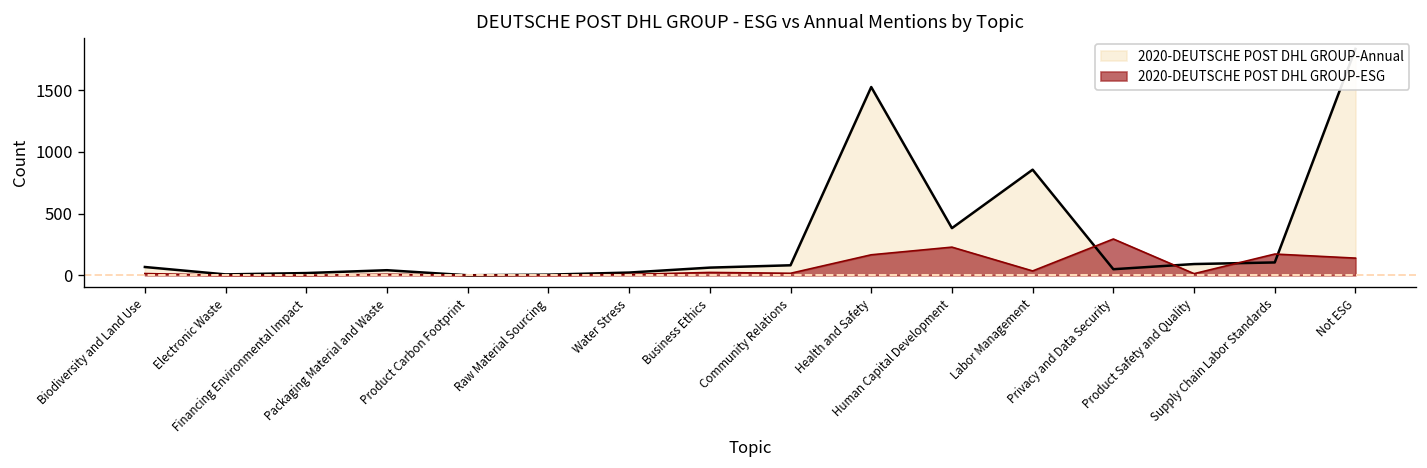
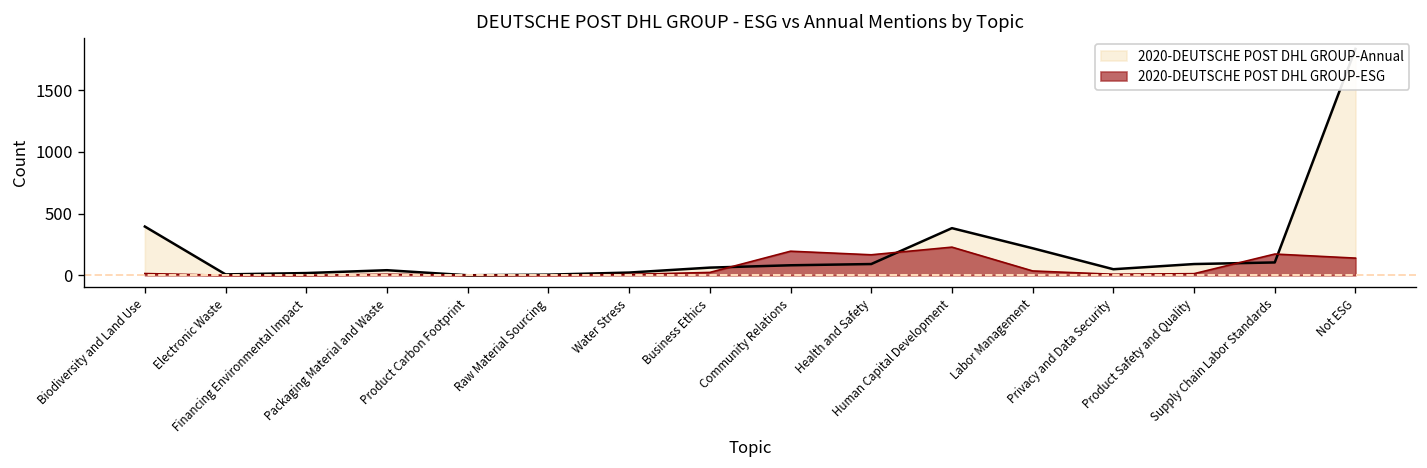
  {
    "2020-DEUTSCHE POST DHL GROUP-Annual": {
-     "Biodiversity and Land Use": 70,
+     "Biodiversity and Land Use": 400,
      "Packaging Material and Waste": 40,
      "Business Ethics": 60,
      "Community Relations": 80,
-     "Health and Safety": 1530,
+     "Health and Safety": 90,
      "Human Capital Development": 380,
-     "Labor Management": 860,
+     "Labor Management": 220,
      "Privacy and Data Security": 50,
      "Product Safety and Quality": 90,
      "Supply Chain Labor Standards": 100
    },
    "2020-DEUTSCHE POST DHL GROUP-ESG": {
      "Biodiversity and Land Use": 10,
      "Packaging Material and Waste": 10,
      "Business Ethics": 20,
-     "Community Relations": 20,
+     "Community Relations": 200,
      "Health and Safety": 170,
      "Human Capital Development": 230,
      "Labor Management": 40,
-     "Privacy and Data Security": 290,
+     "Privacy and Data Security": 10,
      "Product Safety and Quality": 10,
      "Supply Chain Labor Standards": 170,
      "Not ESG": 140
    }
  }
